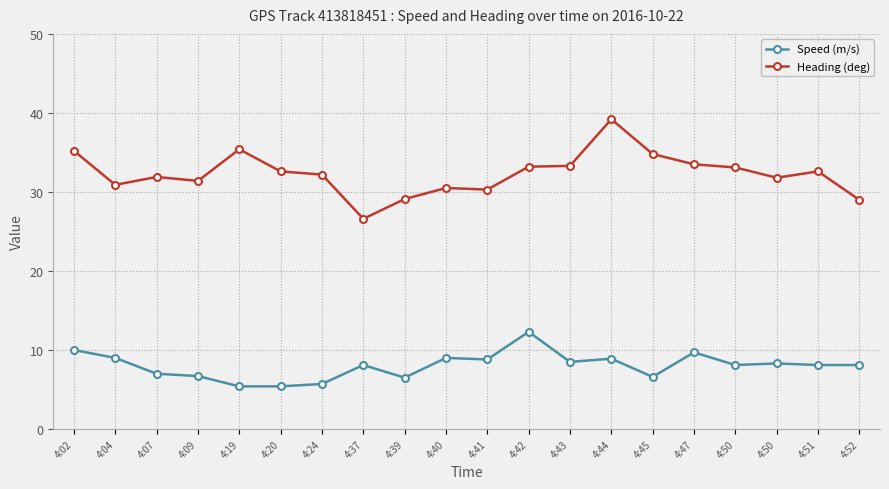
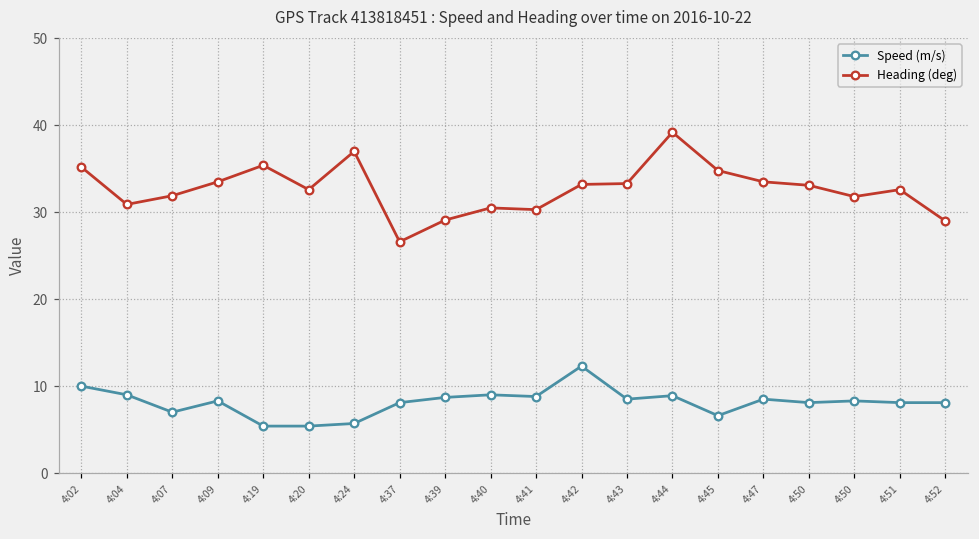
  {
    "Speed (m/s)": {
      "4:02": 10,
      "4:04": 9,
      "4:07": 7,
-     "4:09": 7,
+     "4:09": 8,
      "4:19": 5,
      "4:20": 5,
      "4:24": 6,
      "4:37": 8,
-     "4:39": 7,
+     "4:39": 9,
      "4:40": 9,
      "4:41": 9,
      "4:42": 12,
      "4:43": 9,
      "4:44": 9,
      "4:45": 7,
-     "4:47": 10,
+     "4:47": 9,
      "4:51": 8,
      "4:52": 8
    },
    "Heading (deg)": {
      "4:02": 35,
      "4:04": 31,
      "4:07": 32,
-     "4:09": 31,
+     "4:09": 34,
      "4:19": 35,
      "4:20": 33,
-     "4:24": 32,
+     "4:24": 37,
      "4:37": 27,
      "4:39": 29,
      "4:40": 31,
      "4:41": 30,
      "4:42": 33,
      "4:43": 33,
      "4:44": 39,
      "4:45": 35,
      "4:47": 34,
      "4:51": 33,
      "4:52": 29
    }
  }
